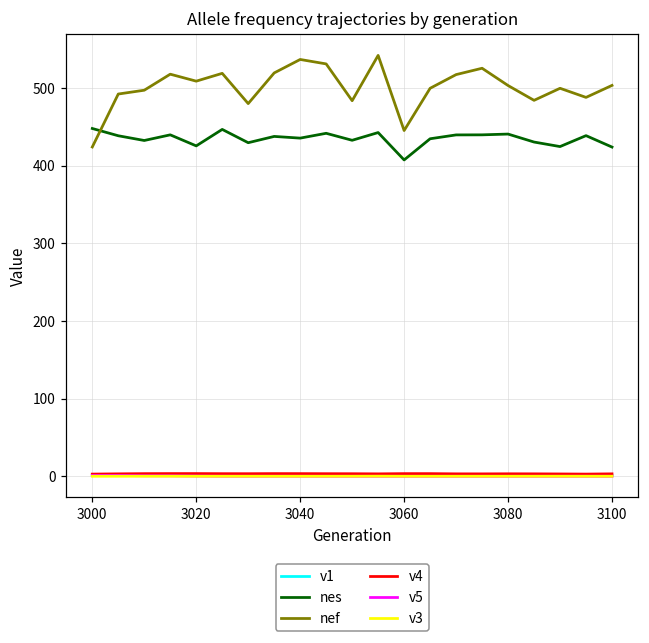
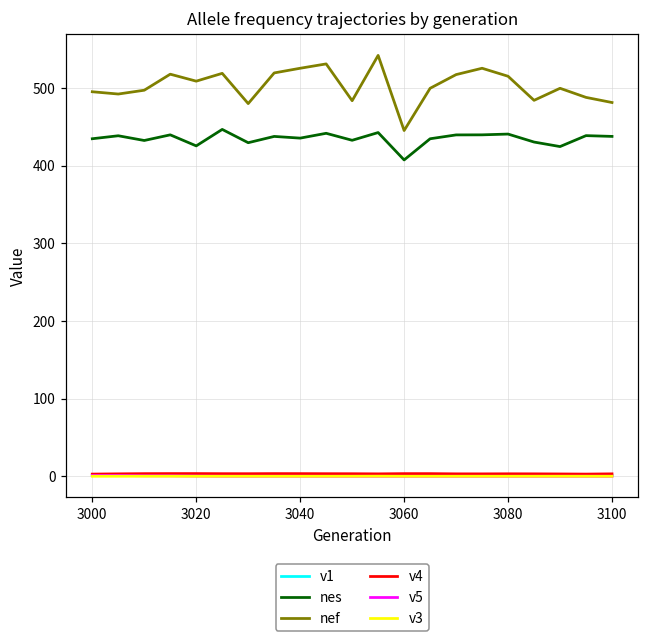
  {
    "nes": {
-     "3000": 450,
+     "3000": 430,
      "3020": 430,
      "3040": 440,
      "3060": 410,
      "3080": 440,
-     "3100": 420
+     "3100": 440
    },
    "nef": {
-     "3000": 420,
+     "3000": 500,
      "3020": 510,
-     "3040": 540,
+     "3040": 530,
      "3060": 450,
-     "3080": 500,
-     "3100": 500
+     "3080": 520,
+     "3100": 480
    }
  }
